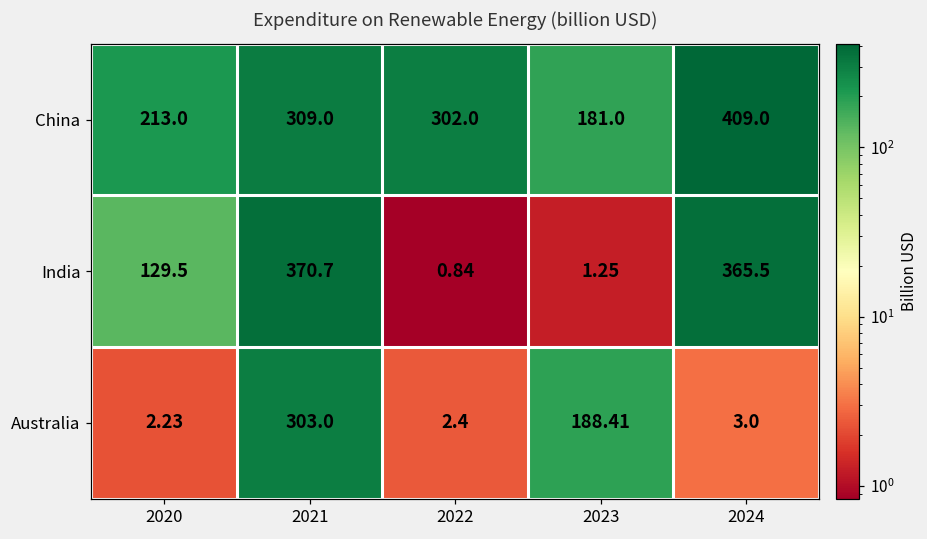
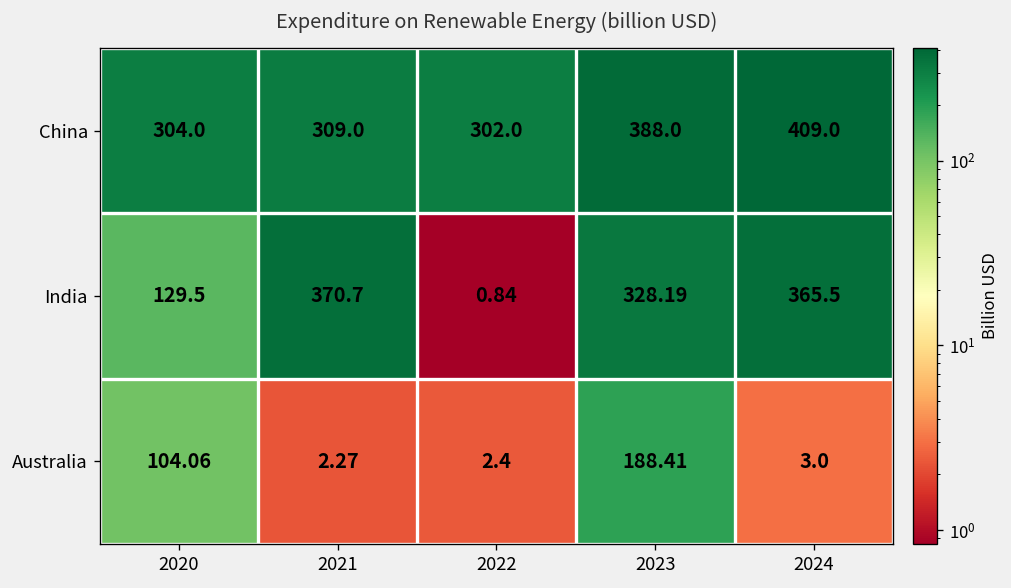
  {
    "China": {
-     "2020": 213.0,
+     "2020": 304.0,
      "2021": 309.0,
      "2022": 302.0,
-     "2023": 181.0,
+     "2023": 388.0,
      "2024": 409.0
    },
    "India": {
      "2020": 129.5,
      "2021": 370.7,
      "2022": 0.84,
-     "2023": 1.25,
+     "2023": 328.19,
      "2024": 365.5
    },
    "Australia": {
-     "2020": 2.23,
-     "2021": 303.0,
+     "2020": 104.06,
+     "2021": 2.27,
      "2022": 2.4,
      "2023": 188.41,
      "2024": 3.0
    }
  }
